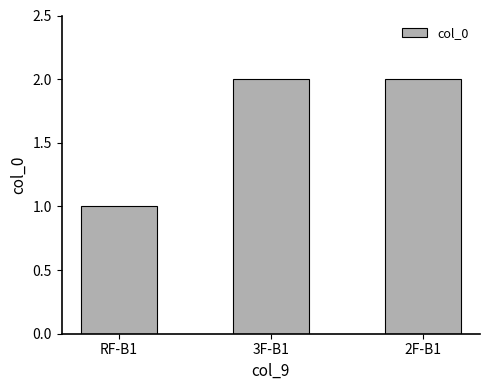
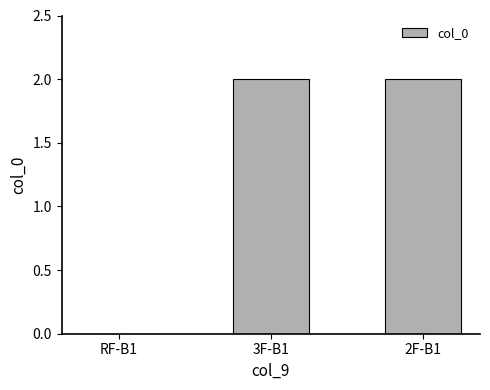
  {
-   "RF-B1": 1,
+   "RF-B1": 0,
    "3F-B1": 2,
    "2F-B1": 2
  }
